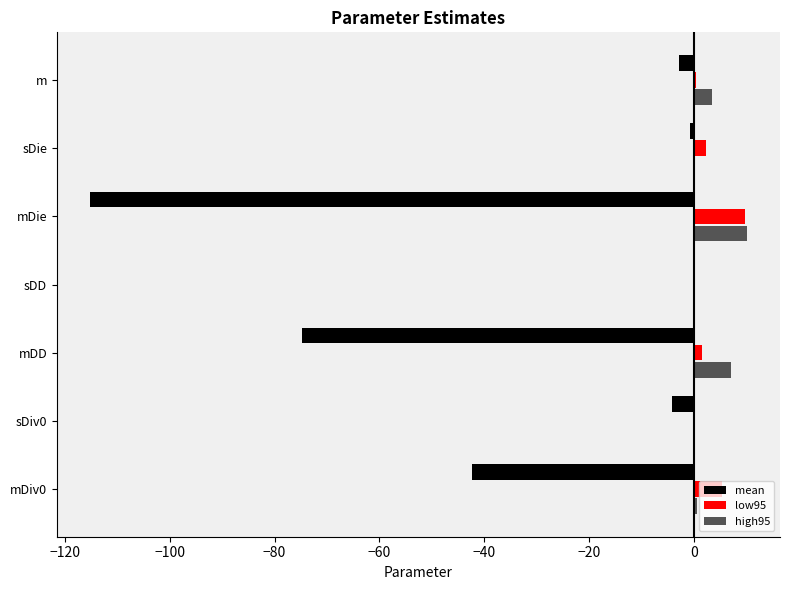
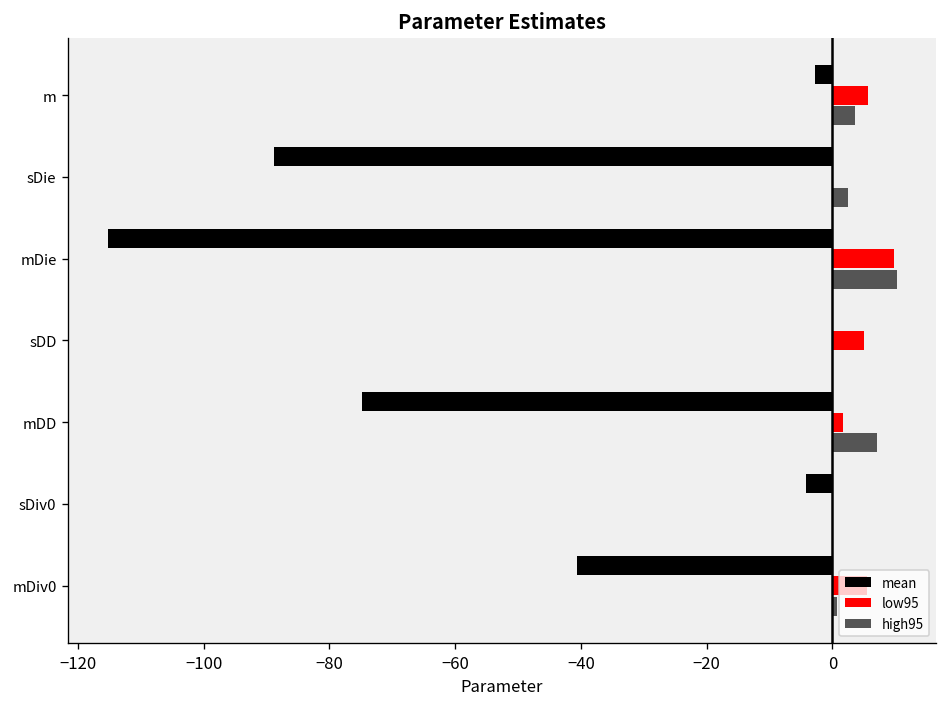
  {
    "mean": {
      "m": -3,
-     "sDie": -1,
+     "sDie": -89,
      "mDie": -115,
      "mDD": -75,
      "sDiv0": -4,
-     "mDiv0": -42
+     "mDiv0": -41
    },
    "low95": {
-     "m": 0,
-     "sDie": 2,
+     "m": 6,
+     "sDie": 0,
      "mDie": 10,
-     "sDD": 0,
+     "sDD": 5,
      "mDD": 2
    },
    "high95": {
      "m": 4,
-     "sDie": 0,
+     "sDie": 3,
      "mDie": 10,
      "mDD": 7,
      "mDiv0": 1
    }
  }
